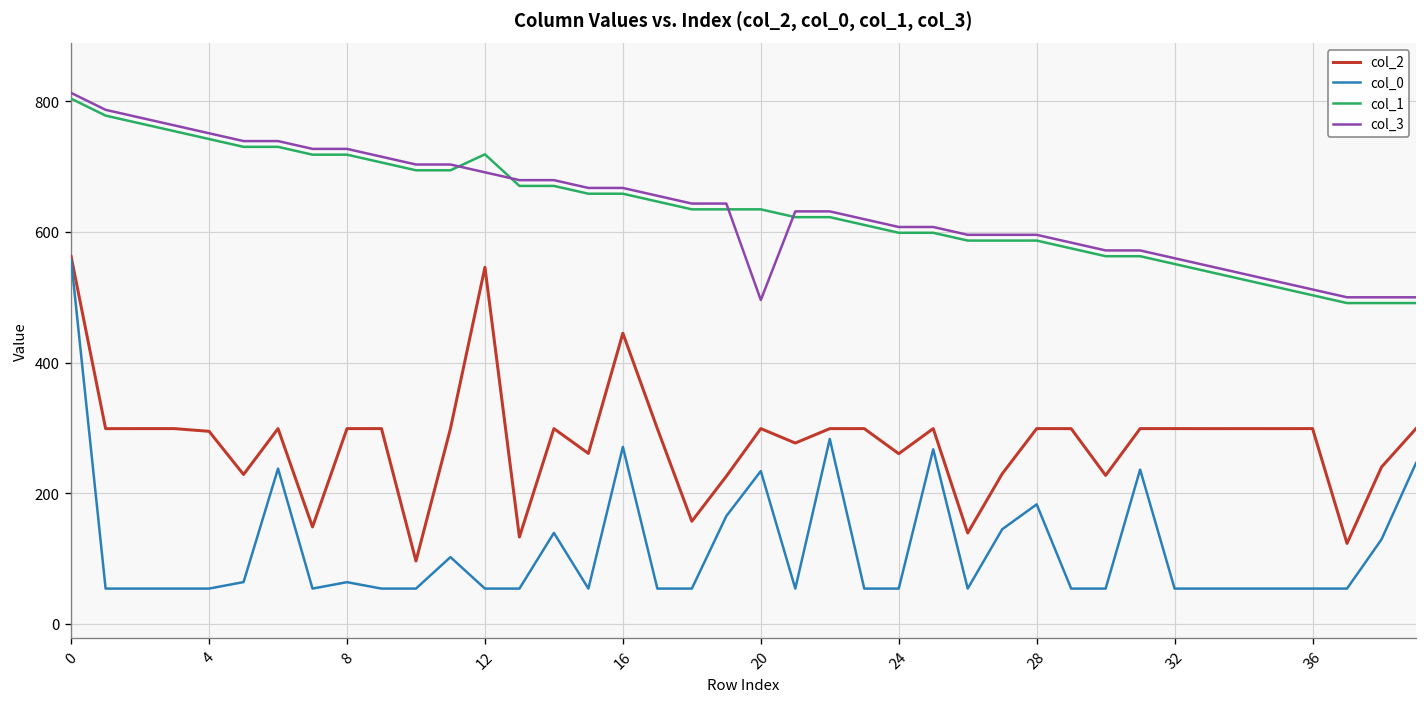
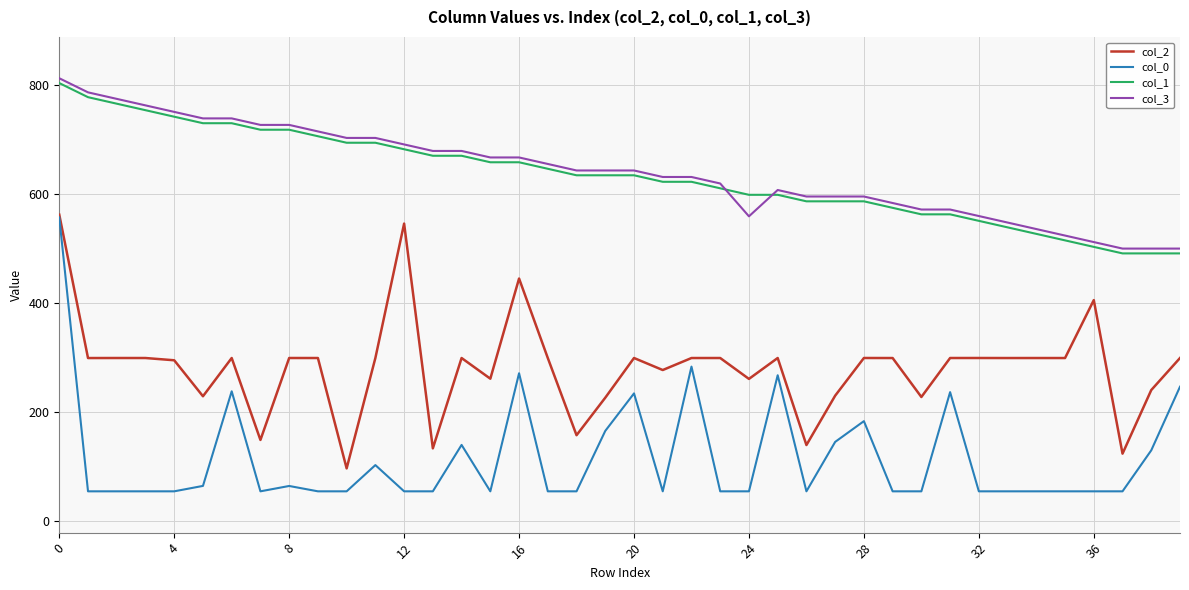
  {
    "col_2": {
      "0": 560,
      "4": 290,
      "8": 300,
      "12": 550,
      "16": 440,
      "20": 300,
      "24": 260,
      "28": 300,
      "32": 300,
-     "36": 300
+     "36": 410
    },
    "col_0": {
      "0": 560,
      "4": 50,
      "8": 60,
      "12": 50,
      "16": 270,
      "20": 230,
      "24": 50,
      "28": 180,
      "32": 50,
      "36": 50
    },
    "col_1": {
      "0": 800,
      "4": 740,
      "8": 720,
-     "12": 720,
+     "12": 680,
      "16": 660,
      "20": 630,
      "24": 600,
      "28": 590,
      "32": 550,
      "36": 500
    },
    "col_3": {
      "0": 810,
      "4": 750,
      "8": 730,
      "12": 690,
      "16": 670,
-     "20": 500,
-     "24": 610,
+     "20": 640,
+     "24": 560,
      "28": 600,
      "32": 560,
      "36": 510
    }
  }
